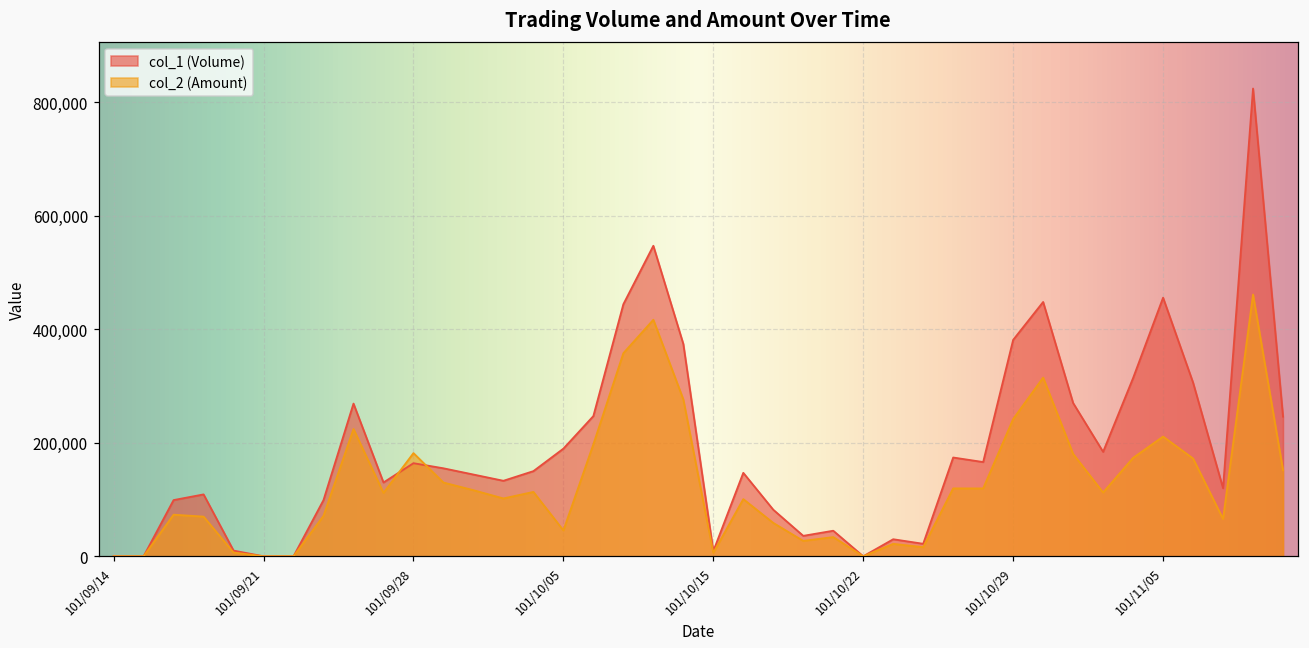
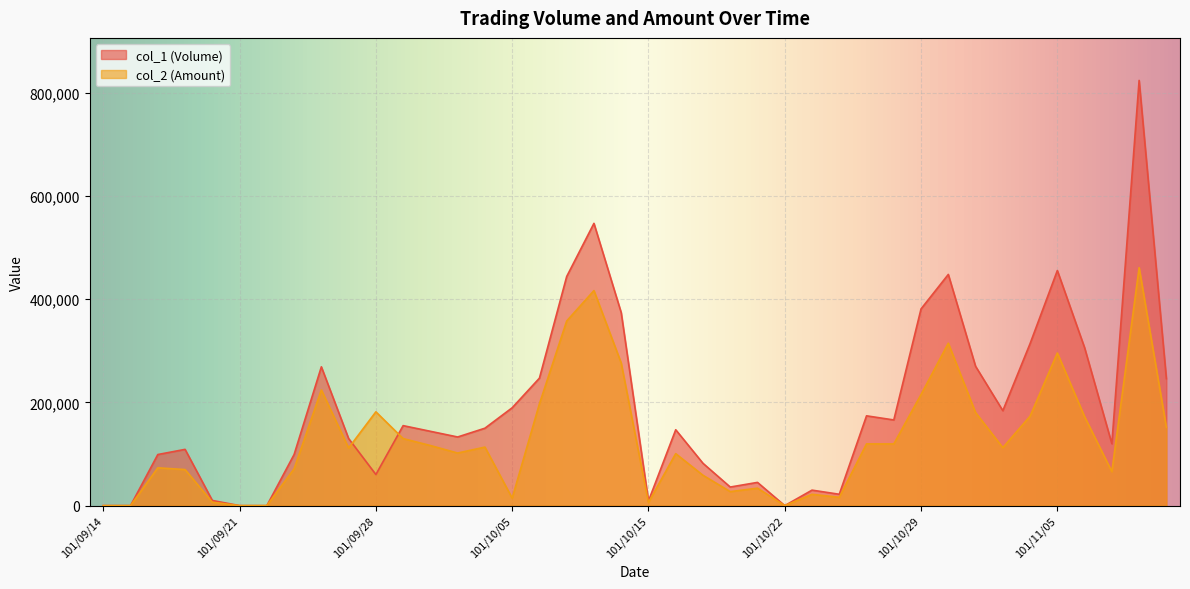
  {
    "col_1 (Volume)": {
-     "101/09/28": "160,000",
+     "101/09/28": "60,000",
      "101/10/05": "190,000",
      "101/10/29": "380,000",
      "101/11/05": "460,000"
    },
    "col_2 (Amount)": {
      "101/09/28": "180,000",
-     "101/10/05": "50,000",
-     "101/10/29": "240,000",
-     "101/11/05": "210,000"
+     "101/10/05": "10,000",
+     "101/10/29": "220,000",
+     "101/11/05": "300,000"
    }
  }
